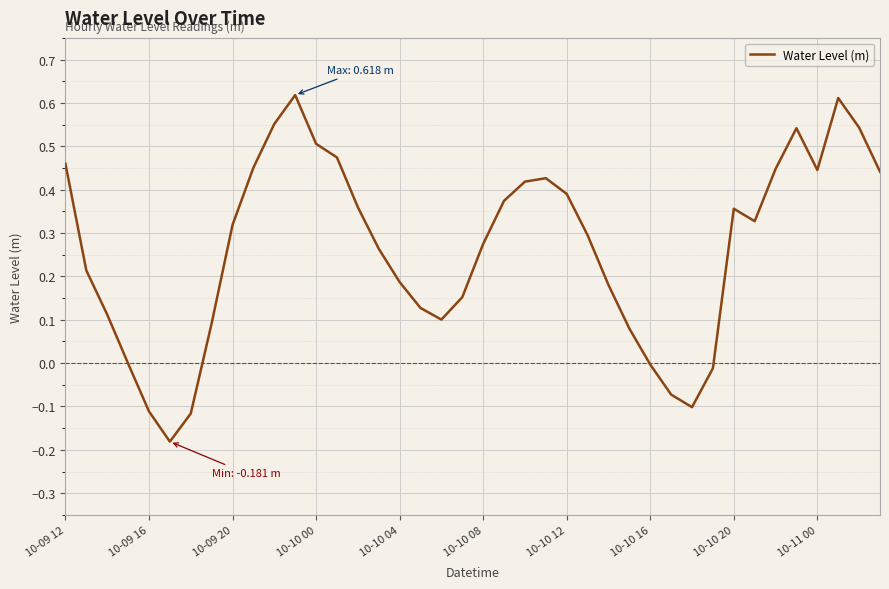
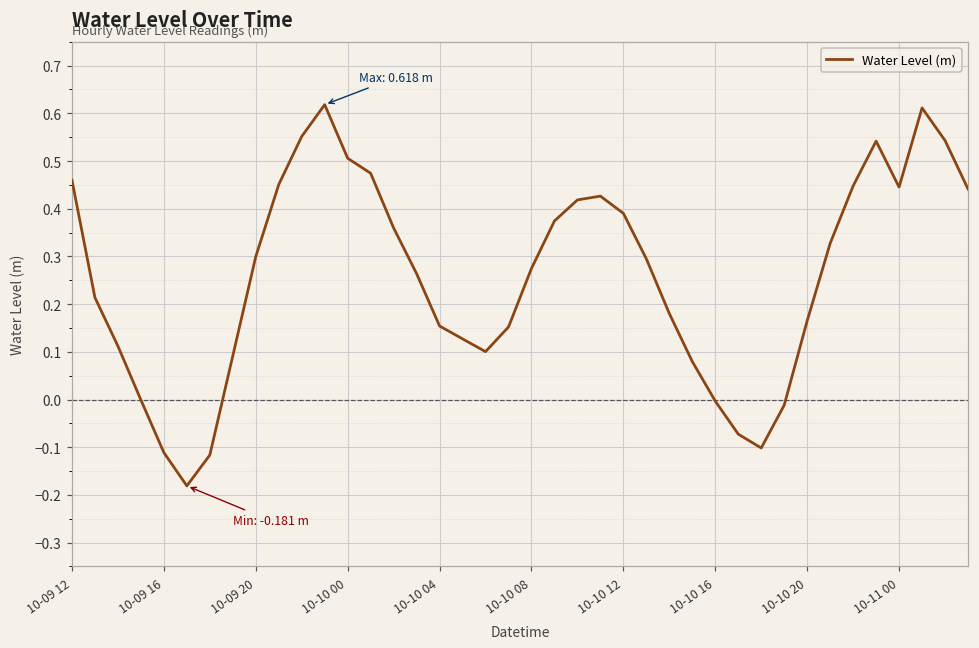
  {
    "10-09 12": 0.46,
    "10-09 16": -0.11,
-   "10-09 20": 0.32,
+   "10-09 20": 0.30,
    "10-10 00": 0.51,
-   "10-10 04": 0.19,
+   "10-10 04": 0.15,
    "10-10 08": 0.27,
    "10-10 12": 0.39,
    "10-10 16": 0.00,
-   "10-10 20": 0.36,
+   "10-10 20": 0.17,
    "10-11 00": 0.45
  }
